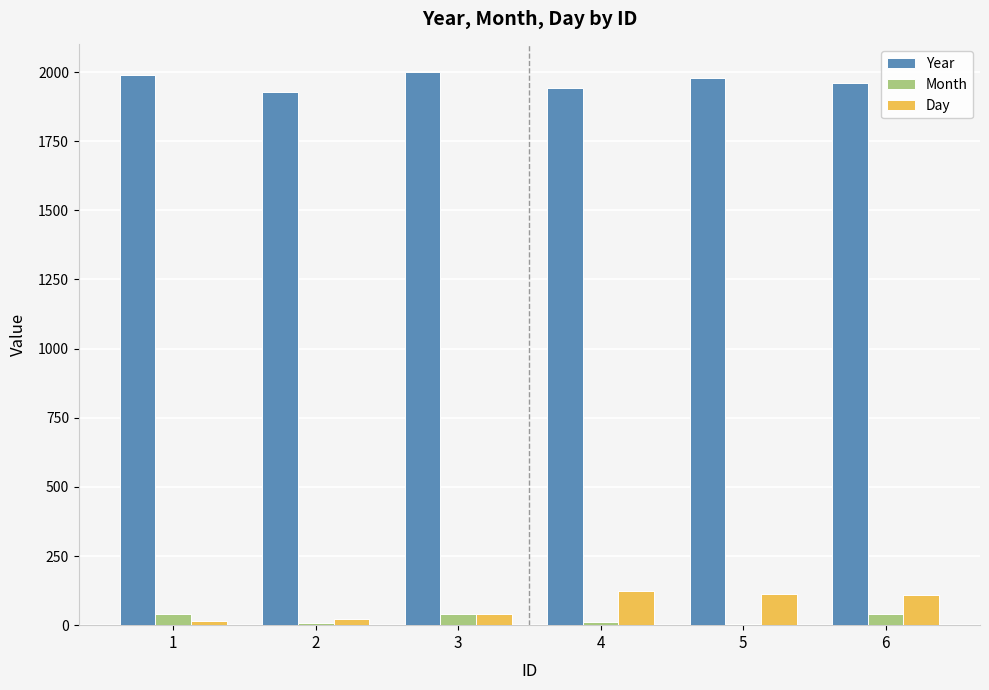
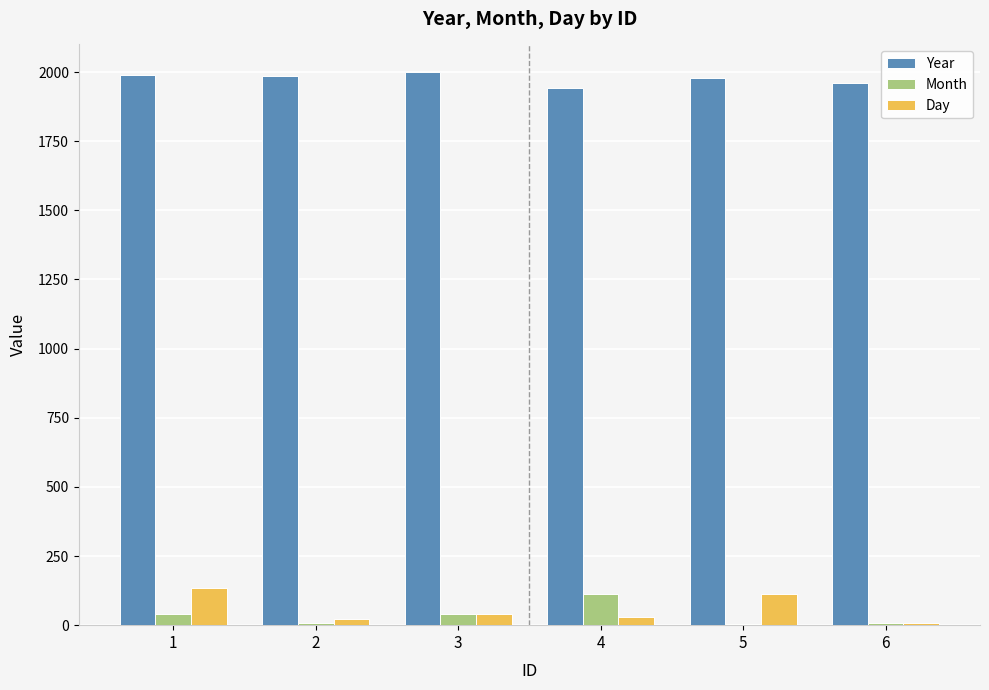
  {
    "Year": {
      "1": 1990,
-     "2": 1930,
+     "2": 1990,
      "3": 2000,
      "4": 1940,
      "5": 1980,
      "6": 1960
    },
    "Month": {
      "1": 40,
      "3": 40,
-     "4": 10,
-     "6": 40
+     "4": 110,
+     "6": 10
    },
    "Day": {
-     "1": 20,
+     "1": 130,
      "2": 20,
      "3": 40,
-     "4": 130,
+     "4": 30,
      "5": 110,
-     "6": 110
+     "6": 10
    }
  }
